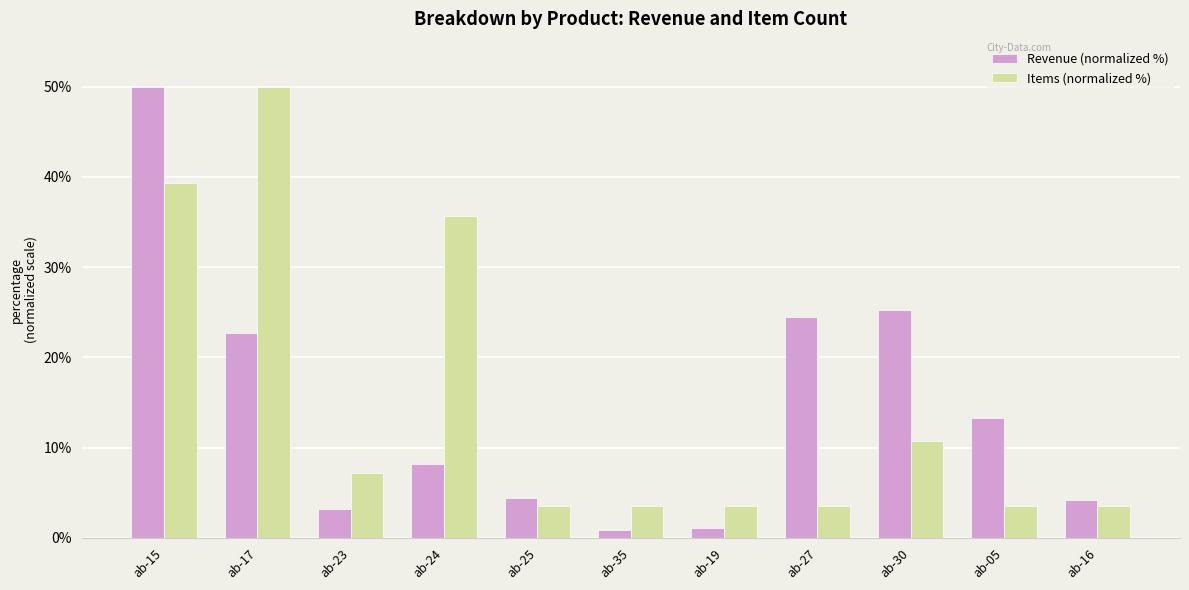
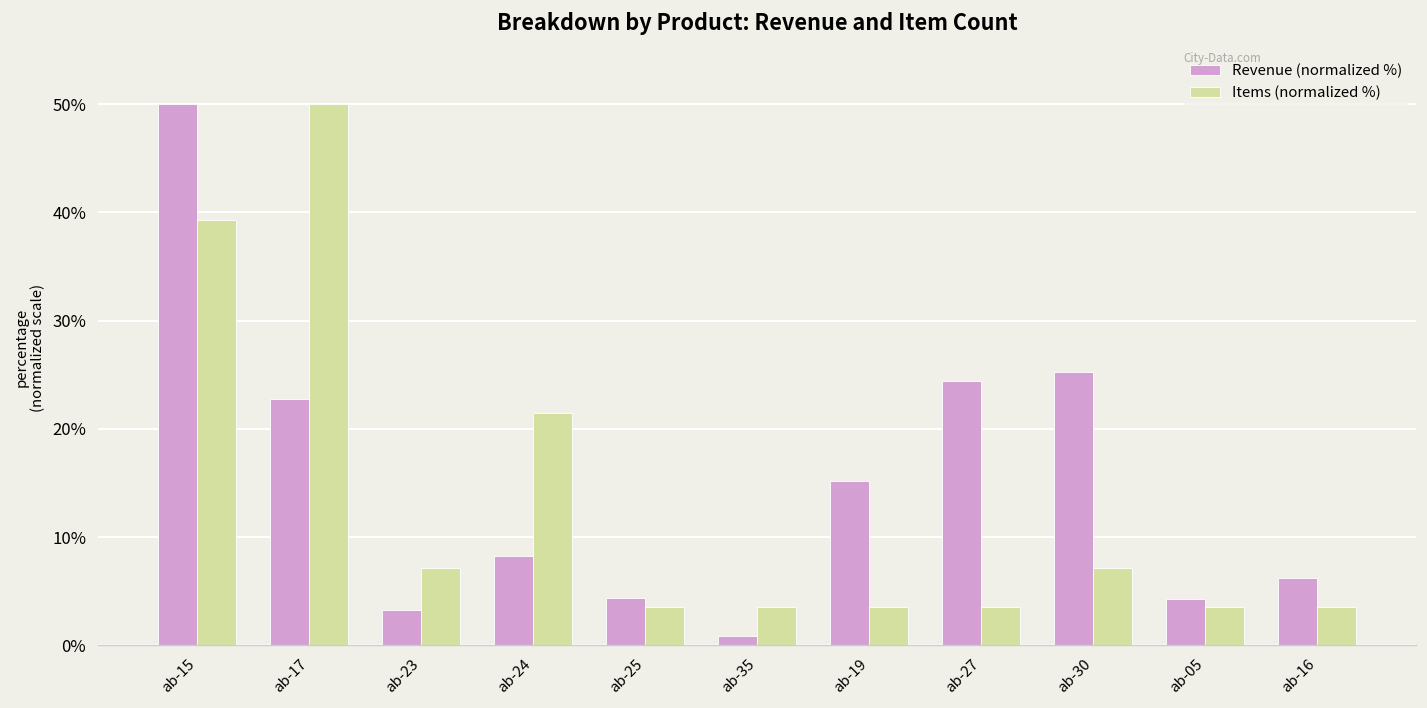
  {
    "Revenue (normalized %)": {
      "ab-15": "50%",
      "ab-17": "23%",
      "ab-23": "3%",
      "ab-24": "8%",
      "ab-25": "4%",
      "ab-35": "1%",
-     "ab-19": "1%",
+     "ab-19": "15%",
      "ab-27": "24%",
      "ab-30": "25%",
-     "ab-05": "13%",
-     "ab-16": "4%"
+     "ab-05": "4%",
+     "ab-16": "6%"
    },
    "Items (normalized %)": {
      "ab-15": "39%",
      "ab-17": "50%",
      "ab-23": "7%",
-     "ab-24": "36%",
+     "ab-24": "21%",
      "ab-25": "4%",
      "ab-35": "4%",
      "ab-19": "4%",
      "ab-27": "4%",
-     "ab-30": "11%",
+     "ab-30": "7%",
      "ab-05": "4%",
      "ab-16": "4%"
    }
  }
